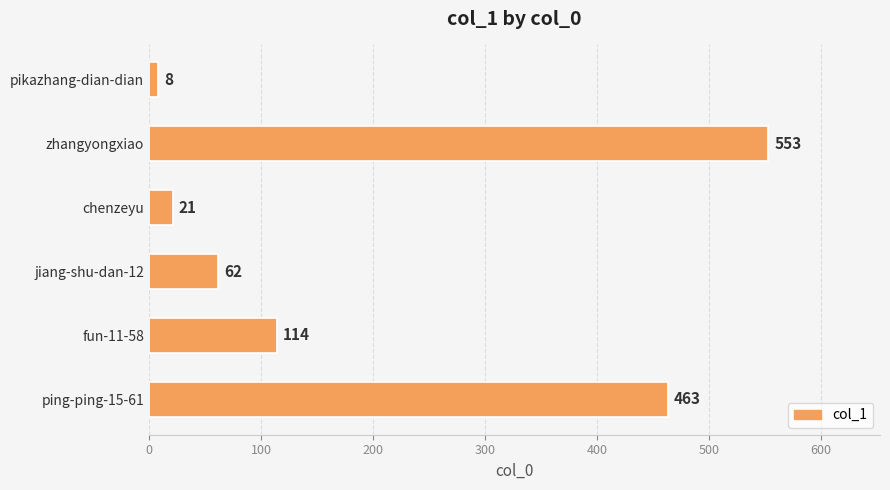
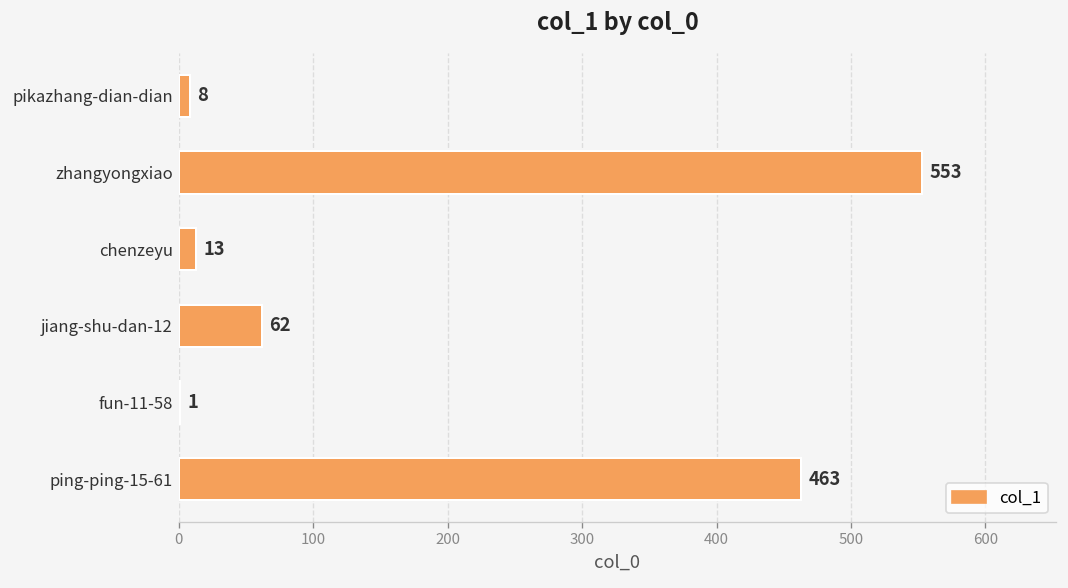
  {
    "pikazhang-dian-dian": 8,
    "zhangyongxiao": 553,
-   "chenzeyu": 21,
+   "chenzeyu": 13,
    "jiang-shu-dan-12": 62,
-   "fun-11-58": 114,
+   "fun-11-58": 1,
    "ping-ping-15-61": 463
  }
